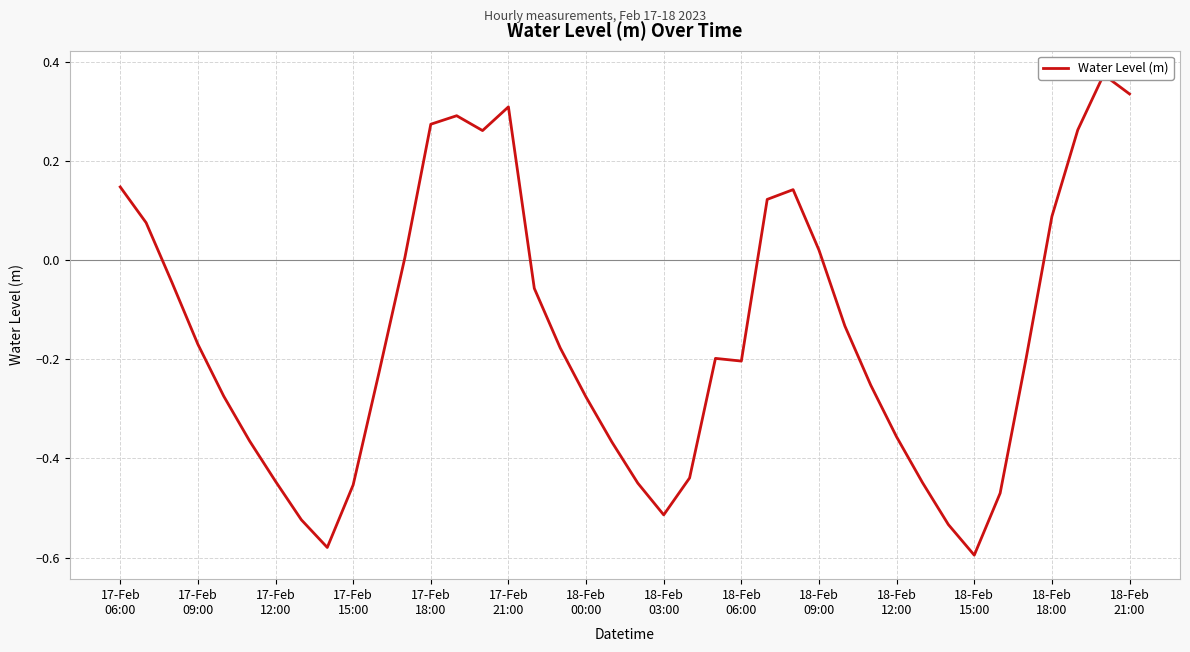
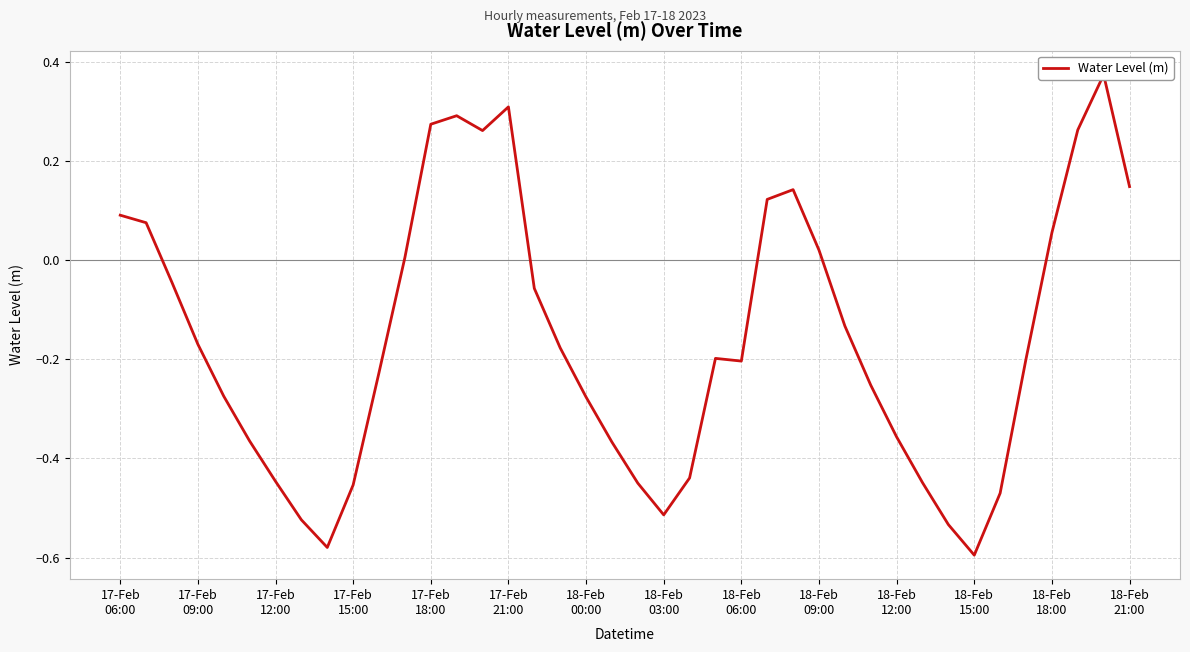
  {
-   "17-Feb 06:00": 0.15,
+   "17-Feb 06:00": 0.09,
    "17-Feb 09:00": -0.17,
    "17-Feb 12:00": -0.45,
    "17-Feb 15:00": -0.45,
    "17-Feb 18:00": 0.27,
    "17-Feb 21:00": 0.31,
    "18-Feb 00:00": -0.28,
    "18-Feb 03:00": -0.51,
    "18-Feb 06:00": -0.20,
    "18-Feb 09:00": 0.02,
    "18-Feb 12:00": -0.36,
    "18-Feb 15:00": -0.59,
-   "18-Feb 18:00": 0.09,
-   "18-Feb 21:00": 0.34
+   "18-Feb 18:00": 0.06,
+   "18-Feb 21:00": 0.15
  }
